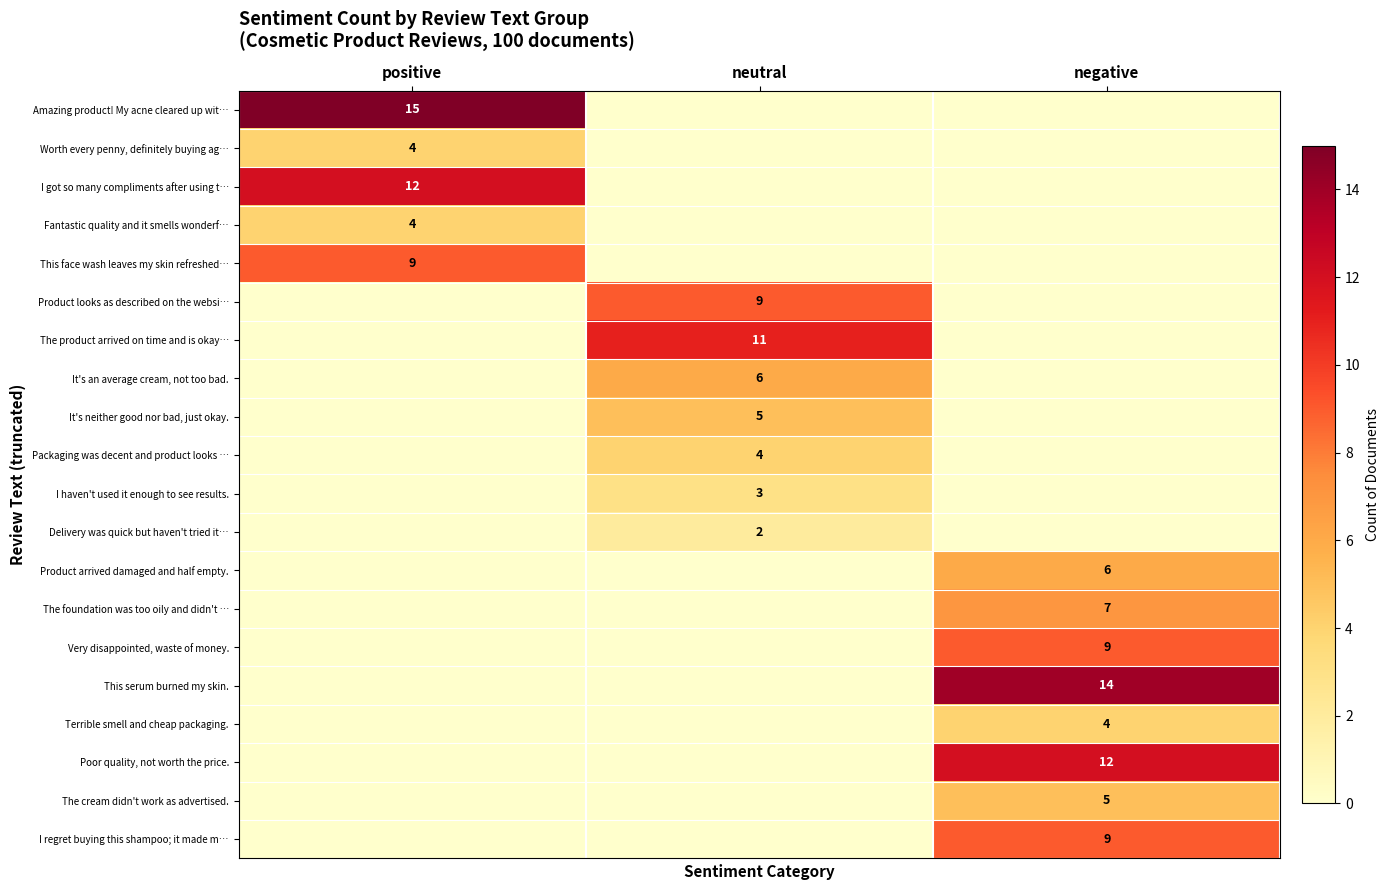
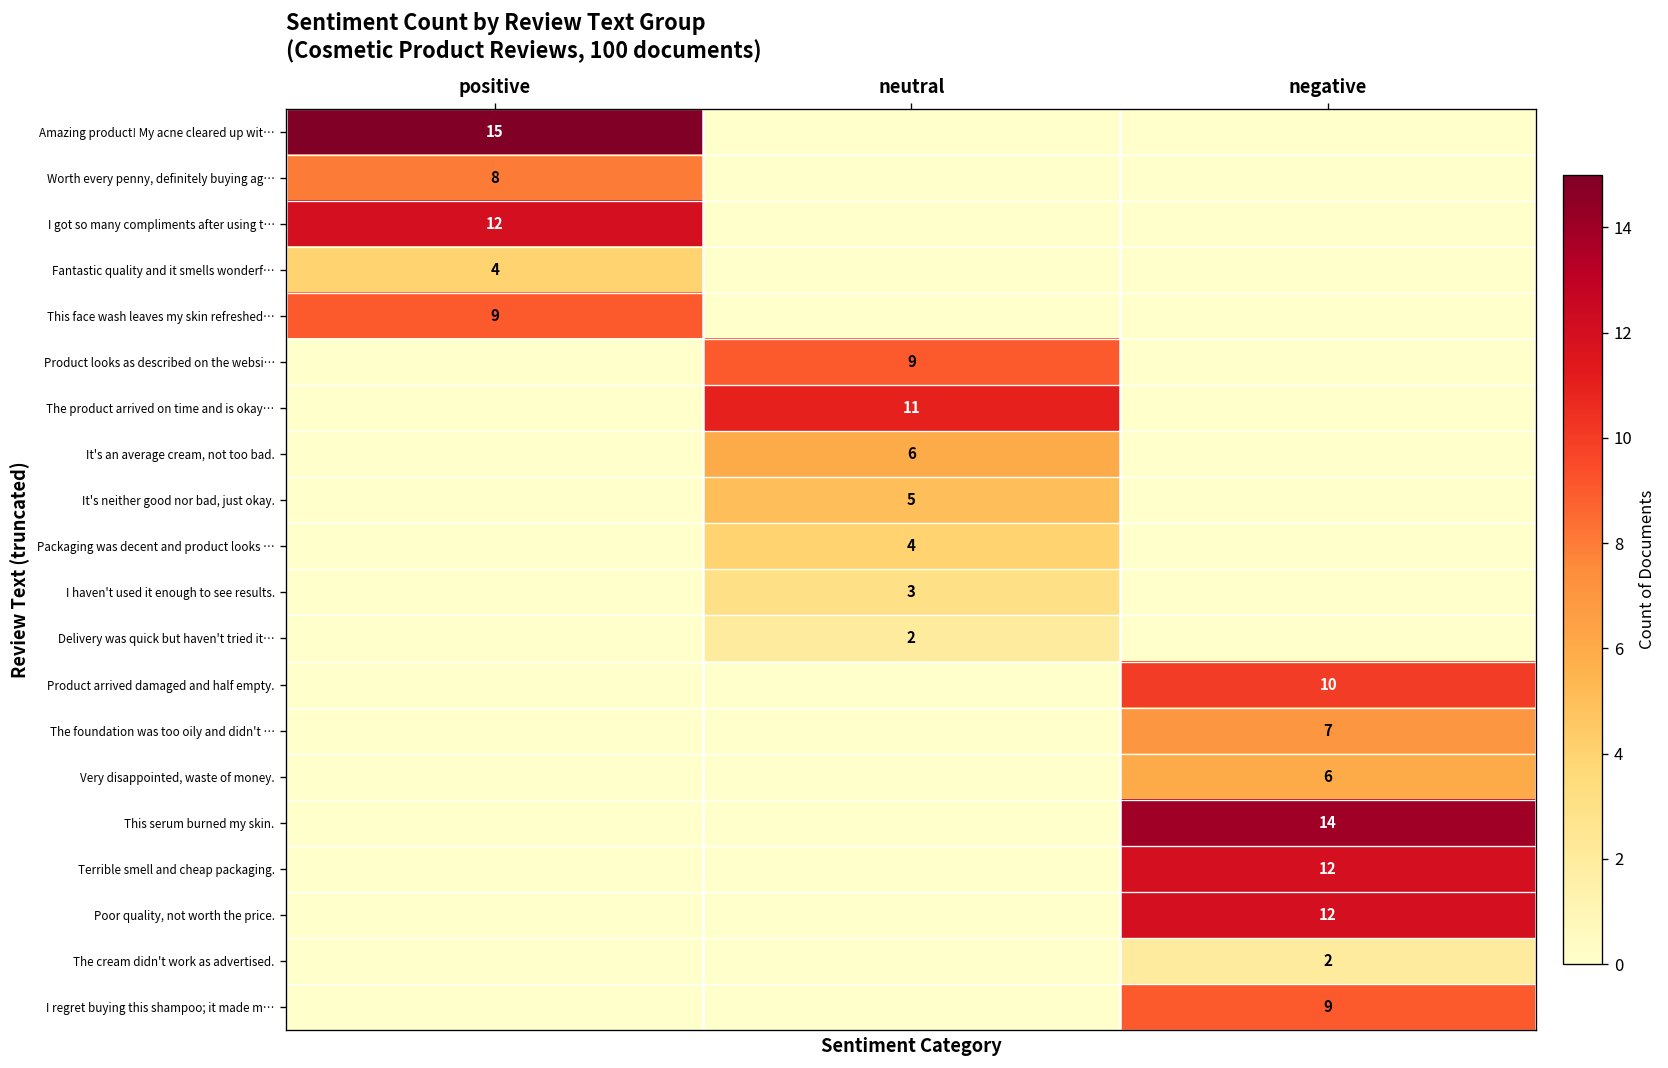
  {
    "Amazing product! My acne cleared up wit…": {
      "positive": 15
    },
    "Worth every penny, definitely buying ag…": {
-     "positive": 4
+     "positive": 8
    },
    "I got so many compliments after using t…": {
      "positive": 12
    },
    "Fantastic quality and it smells wonderf…": {
      "positive": 4
    },
    "This face wash leaves my skin refreshed…": {
      "positive": 9
    },
    "Product looks as described on the websi…": {
      "neutral": 9
    },
    "The product arrived on time and is okay…": {
      "neutral": 11
    },
    "It's an average cream, not too bad.": {
      "neutral": 6
    },
    "It's neither good nor bad, just okay.": {
      "neutral": 5
    },
    "Packaging was decent and product looks …": {
      "neutral": 4
    },
    "I haven't used it enough to see results.": {
      "neutral": 3
    },
    "Delivery was quick but haven't tried it…": {
      "neutral": 2
    },
    "Product arrived damaged and half empty.": {
-     "negative": 6
+     "negative": 10
    },
    "The foundation was too oily and didn't …": {
      "negative": 7
    },
    "Very disappointed, waste of money.": {
-     "negative": 9
+     "negative": 6
    },
    "This serum burned my skin.": {
      "negative": 14
    },
    "Terrible smell and cheap packaging.": {
-     "negative": 4
+     "negative": 12
    },
    "Poor quality, not worth the price.": {
      "negative": 12
    },
    "The cream didn't work as advertised.": {
-     "negative": 5
+     "negative": 2
    },
    "I regret buying this shampoo; it made m…": {
      "negative": 9
    }
  }
